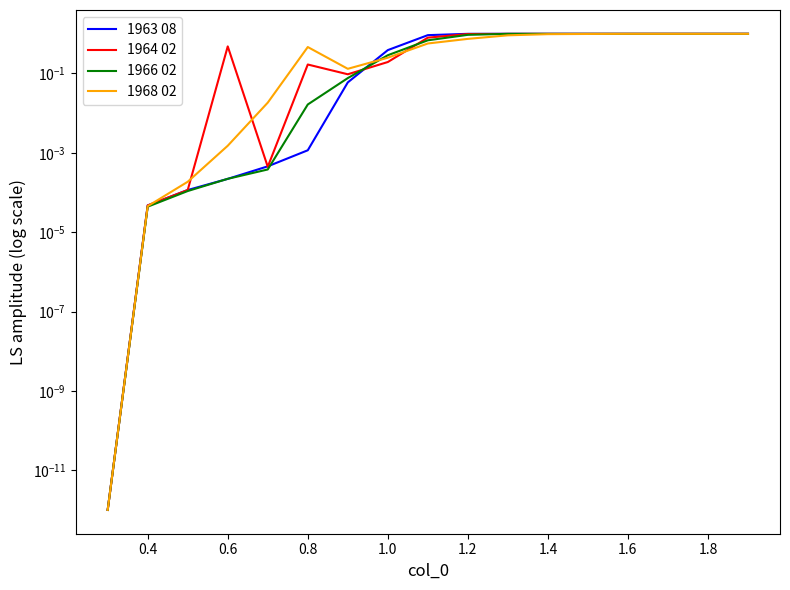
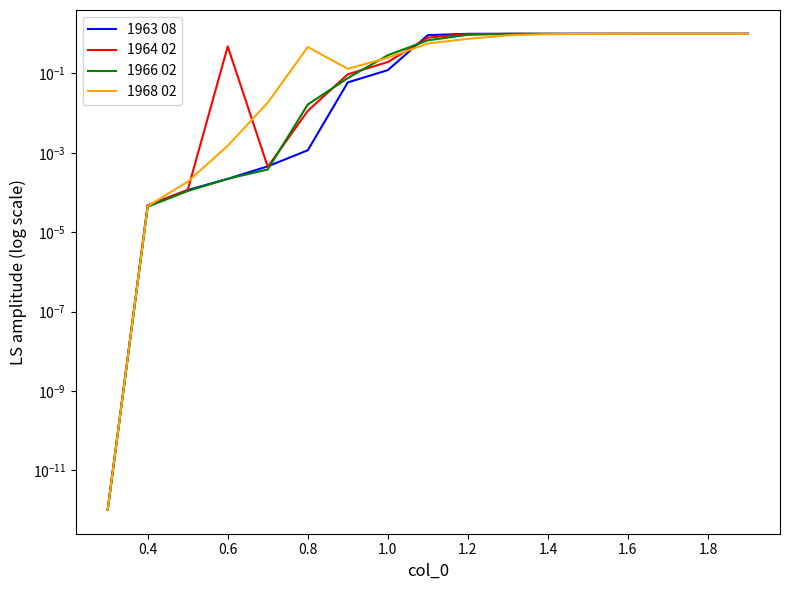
  {
    "1963 08": {
      "0.8": 0.0012,
-     "1.0": 0.4
+     "1.0": 0.12
    },
    "1964 02": {
      "0.6": 0.5,
-     "0.8": 0.17,
+     "0.8": 0.011,
      "1.0": 0.2
    },
    "1966 02": {
      "0.8": 0.017
    },
    "1968 02": {
      "0.6": 0.0015,
      "0.8": 0.5,
      "1.2": 0.7
    }
  }
